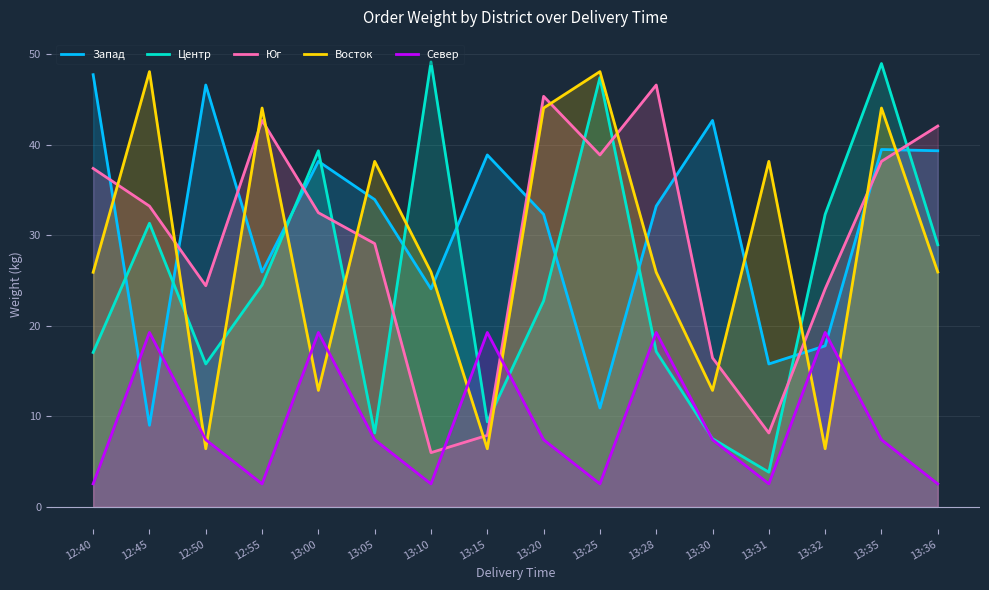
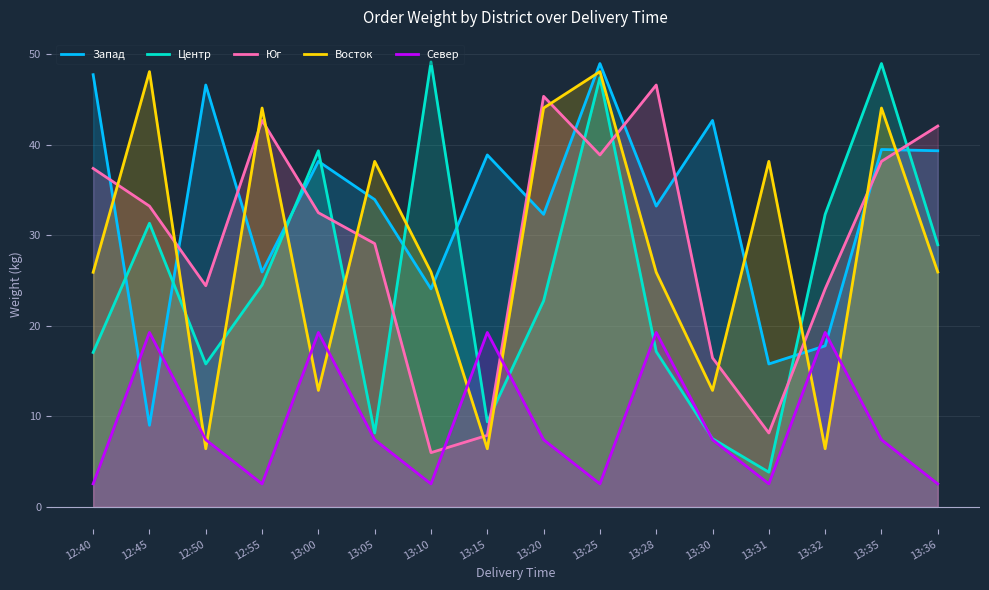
  {
    "Запад": {
      "12:40": 48,
      "12:45": 9,
      "12:50": 47,
      "12:55": 26,
      "13:00": 38,
      "13:05": 34,
      "13:10": 24,
      "13:15": 39,
      "13:20": 32,
-     "13:25": 11,
+     "13:25": 49,
      "13:28": 33,
      "13:30": 43,
      "13:31": 16,
      "13:32": 18,
      "13:35": 39,
      "13:36": 39
    },
    "Центр": {
      "12:40": 17,
      "12:45": 31,
      "12:50": 16,
      "12:55": 25,
      "13:00": 39,
      "13:05": 8,
      "13:15": 9,
      "13:20": 23,
      "13:25": 47,
      "13:28": 17,
      "13:31": 4,
      "13:32": 32,
      "13:35": 49,
      "13:36": 29
    },
    "Юг": {
      "12:40": 37,
      "12:45": 33,
      "12:50": 24,
      "12:55": 43,
      "13:00": 32,
      "13:05": 29,
      "13:10": 6,
      "13:15": 8,
      "13:20": 45,
      "13:25": 39,
      "13:28": 47,
      "13:30": 16,
      "13:31": 8,
      "13:32": 24,
      "13:35": 38,
      "13:36": 42
    },
    "Восток": {
      "12:40": 26,
      "12:45": 48,
      "12:50": 6,
      "12:55": 44,
      "13:00": 13,
      "13:05": 38,
      "13:10": 26,
      "13:15": 6,
      "13:20": 44,
      "13:25": 48,
      "13:28": 26,
      "13:30": 13,
      "13:31": 38,
      "13:32": 6,
      "13:35": 44,
      "13:36": 26
    },
    "Север": {
      "12:40": 3,
      "12:45": 19,
      "12:50": 7,
      "12:55": 3,
      "13:00": 19,
      "13:05": 7,
      "13:10": 3,
      "13:15": 19,
      "13:20": 7,
      "13:25": 3,
      "13:28": 19,
      "13:31": 3,
      "13:32": 19,
      "13:35": 7,
      "13:36": 3
    }
  }
